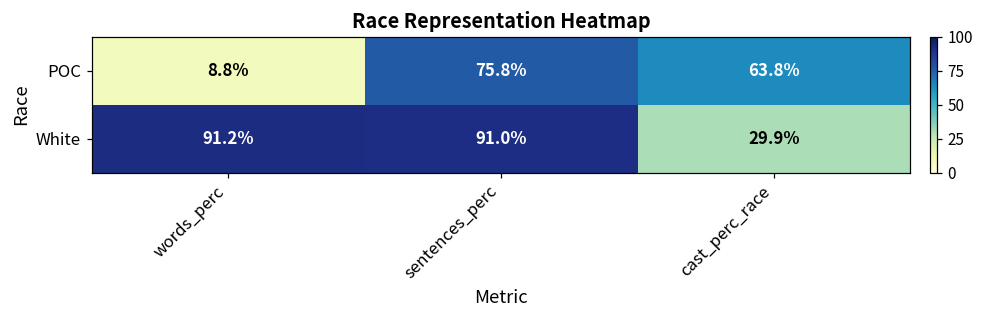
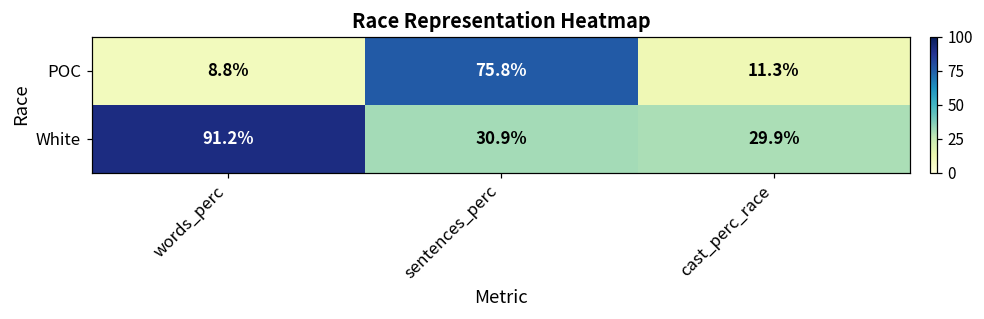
  {
    "POC": {
      "words_perc": "8.8%",
      "sentences_perc": "75.8%",
-     "cast_perc_race": "63.8%"
+     "cast_perc_race": "11.3%"
    },
    "White": {
      "words_perc": "91.2%",
-     "sentences_perc": "91.0%",
+     "sentences_perc": "30.9%",
      "cast_perc_race": "29.9%"
    }
  }
